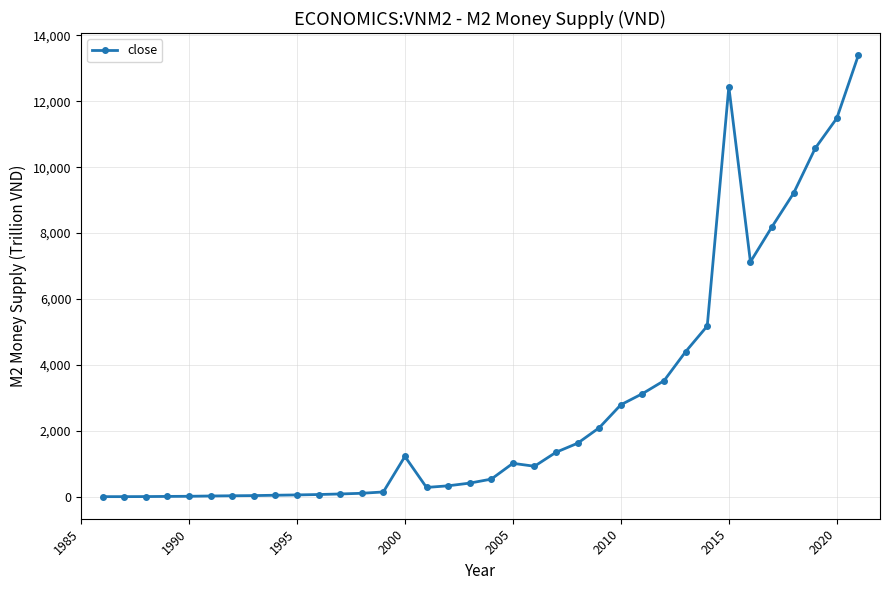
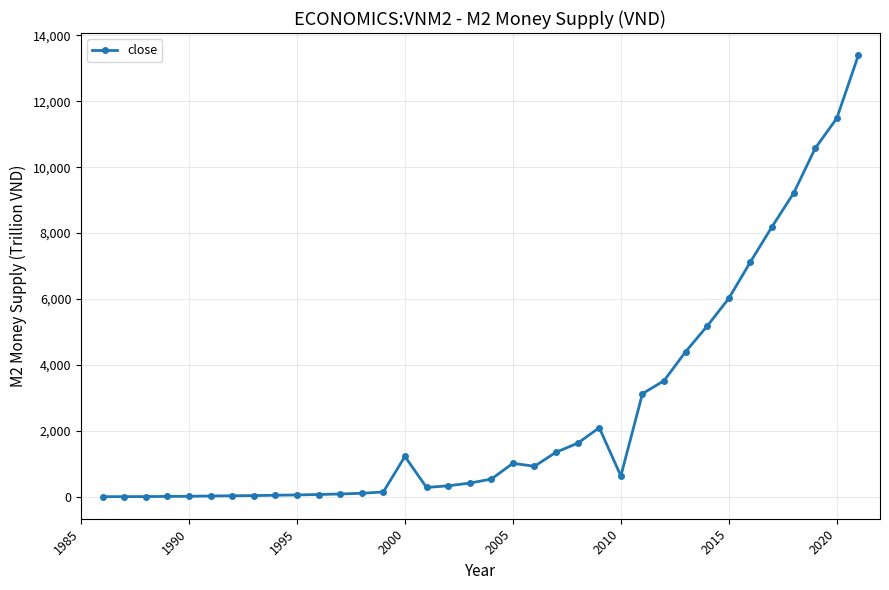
  {
    "1990": "0",
    "1995": "100",
    "2000": "1,200",
    "2005": "1,000",
-   "2010": "2,800",
-   "2015": "12,400",
+   "2010": "600",
+   "2015": "6,000",
    "2020": "11,500"
  }
